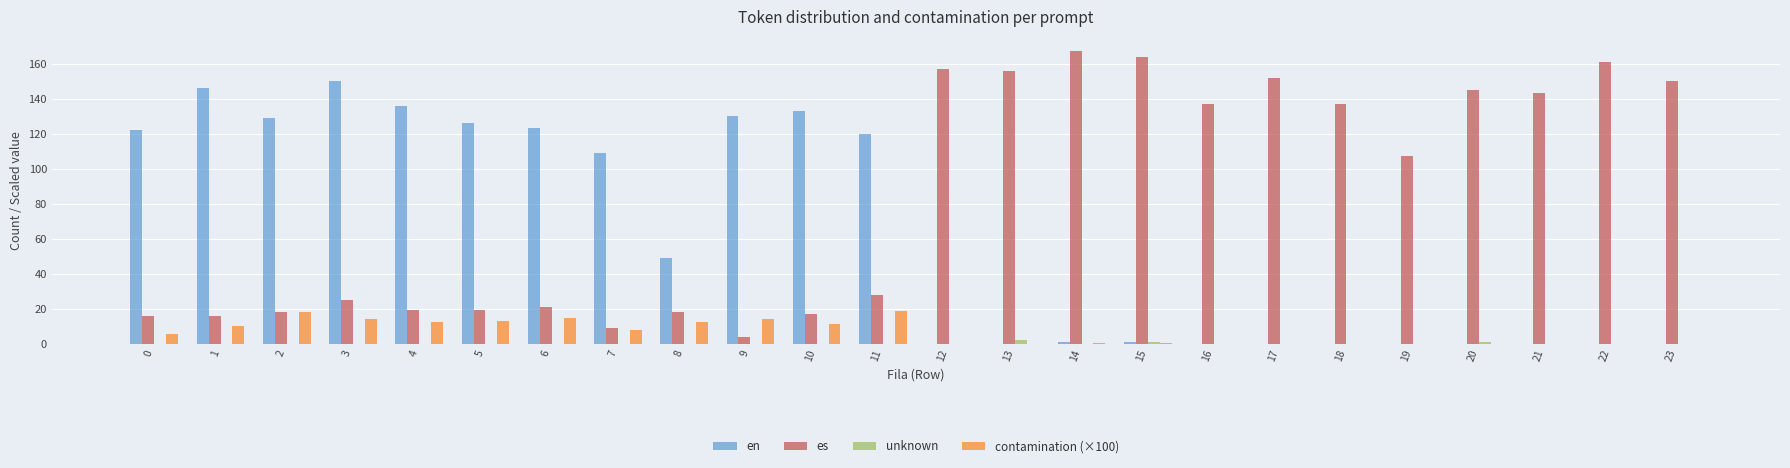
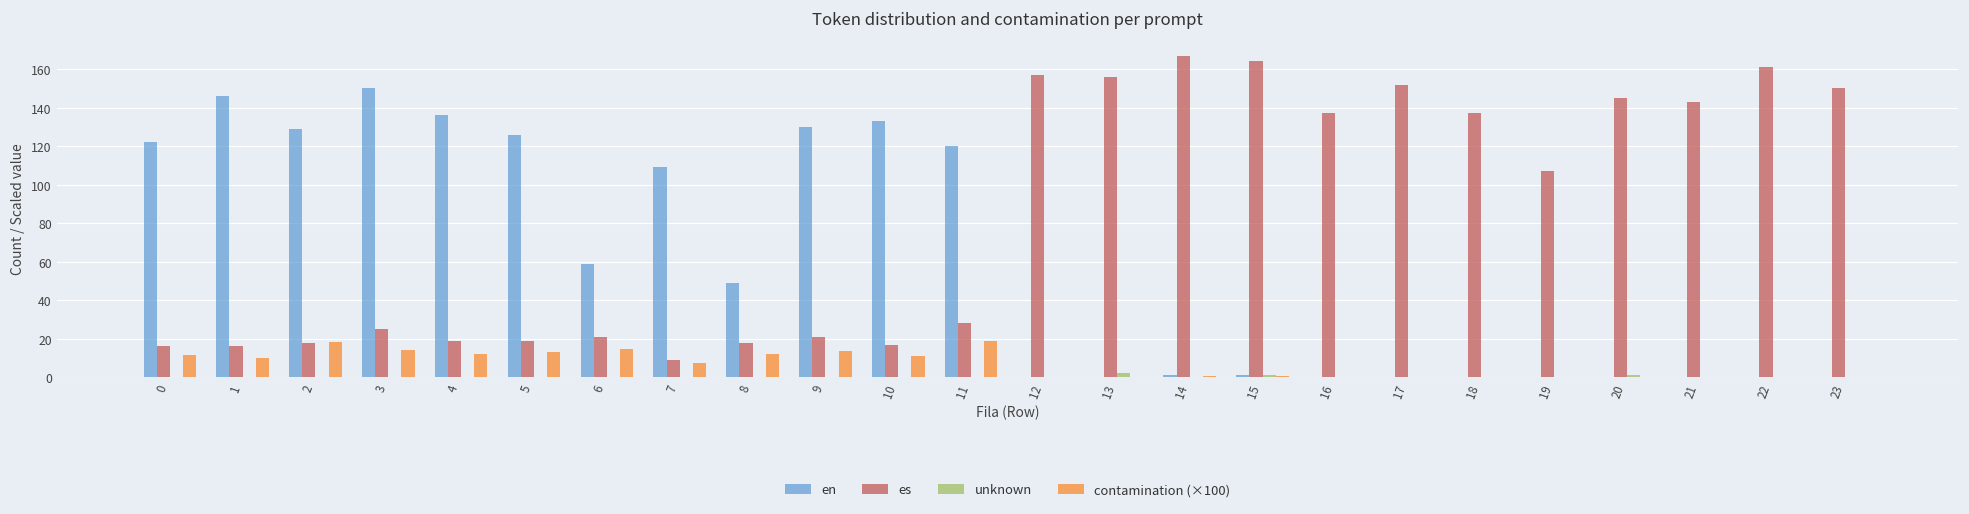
  {
    "en": {
      "0": 122,
      "1": 146,
      "2": 129,
      "3": 150,
      "4": 136,
      "5": 126,
-     "6": 123,
+     "6": 59,
      "7": 109,
      "8": 49,
      "9": 130,
      "10": 133,
      "11": 120,
      "12": 0,
      "13": 0,
      "16": 0,
      "17": 0,
      "18": 0,
      "19": 0,
      "20": 0,
      "21": 0,
      "22": 0,
      "23": 0
    },
    "es": {
      "0": 16,
      "1": 16,
      "2": 18,
      "3": 25,
      "4": 19,
      "5": 19,
      "6": 21,
      "7": 9,
      "8": 18,
-     "9": 4,
+     "9": 21,
      "10": 17,
      "11": 28,
      "12": 157,
      "13": 156,
      "14": 167,
      "15": 164,
      "16": 137,
      "17": 152,
      "18": 137,
      "19": 107,
      "20": 145,
      "21": 143,
      "22": 161,
      "23": 150
    },
    "unknown": {
      "0": 0,
      "1": 0,
      "2": 0,
      "3": 0,
      "4": 0,
      "5": 0,
      "6": 0,
      "7": 0,
      "8": 0,
      "9": 0,
      "10": 0,
      "11": 0,
      "12": 0,
      "13": 2,
      "14": 0,
      "16": 0,
      "17": 0,
      "18": 0,
      "19": 0,
      "21": 0,
      "22": 0,
      "23": 0
    },
    "contamination (×100)": {
-     "0": 6,
+     "0": 12,
      "1": 10,
      "2": 18,
      "3": 14,
      "4": 12,
      "5": 13,
      "6": 15,
      "7": 8,
      "8": 12,
      "9": 14,
      "10": 11,
      "11": 19,
      "12": 0,
      "13": 0,
      "16": 0,
      "17": 0,
      "18": 0,
      "19": 0,
      "20": 0,
      "21": 0,
      "22": 0,
      "23": 0
    }
  }
